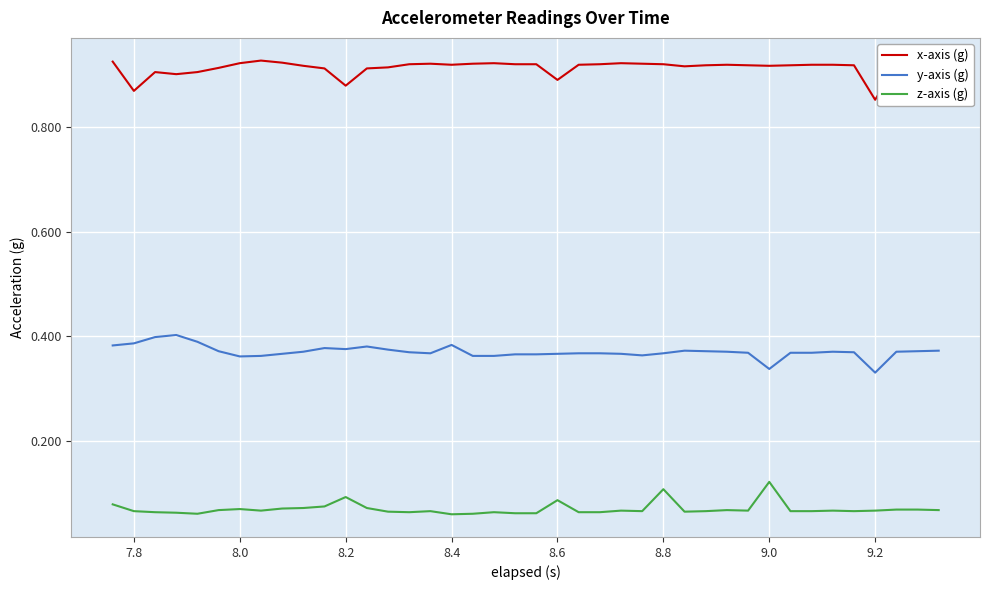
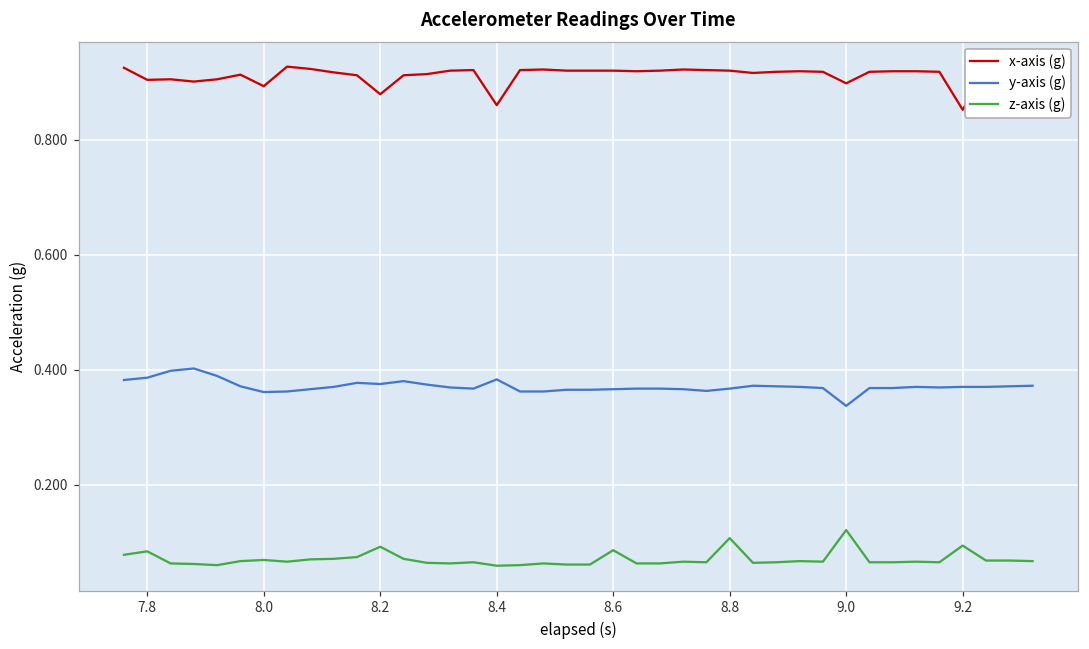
  {
    "x-axis (g)": {
-     "7.8": 0.87,
-     "8.0": 0.92,
+     "7.8": 0.90,
+     "8.0": 0.89,
      "8.2": 0.88,
-     "8.4": 0.92,
-     "8.6": 0.89,
+     "8.4": 0.86,
+     "8.6": 0.92,
      "8.8": 0.92,
-     "9.0": 0.92,
+     "9.0": 0.90,
      "9.2": 0.85
    },
    "y-axis (g)": {
      "7.8": 0.39,
      "8.0": 0.36,
      "8.2": 0.38,
      "8.4": 0.38,
      "8.6": 0.37,
      "8.8": 0.37,
      "9.0": 0.34,
-     "9.2": 0.33
+     "9.2": 0.37
    },
    "z-axis (g)": {
-     "7.8": 0.07,
+     "7.8": 0.08,
      "8.0": 0.07,
      "8.2": 0.09,
      "8.4": 0.06,
      "8.6": 0.09,
      "8.8": 0.11,
      "9.0": 0.12,
-     "9.2": 0.07
+     "9.2": 0.09
    }
  }
